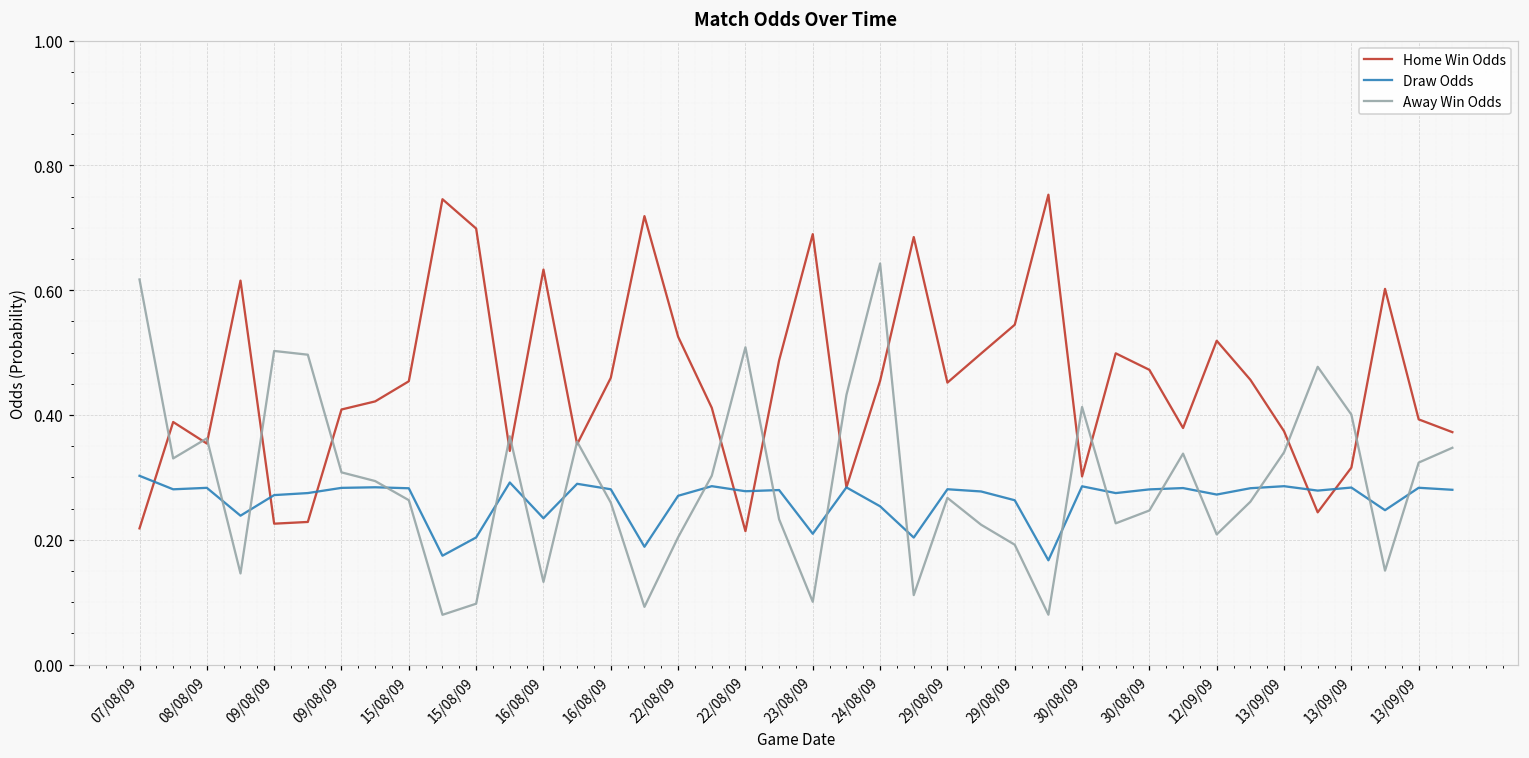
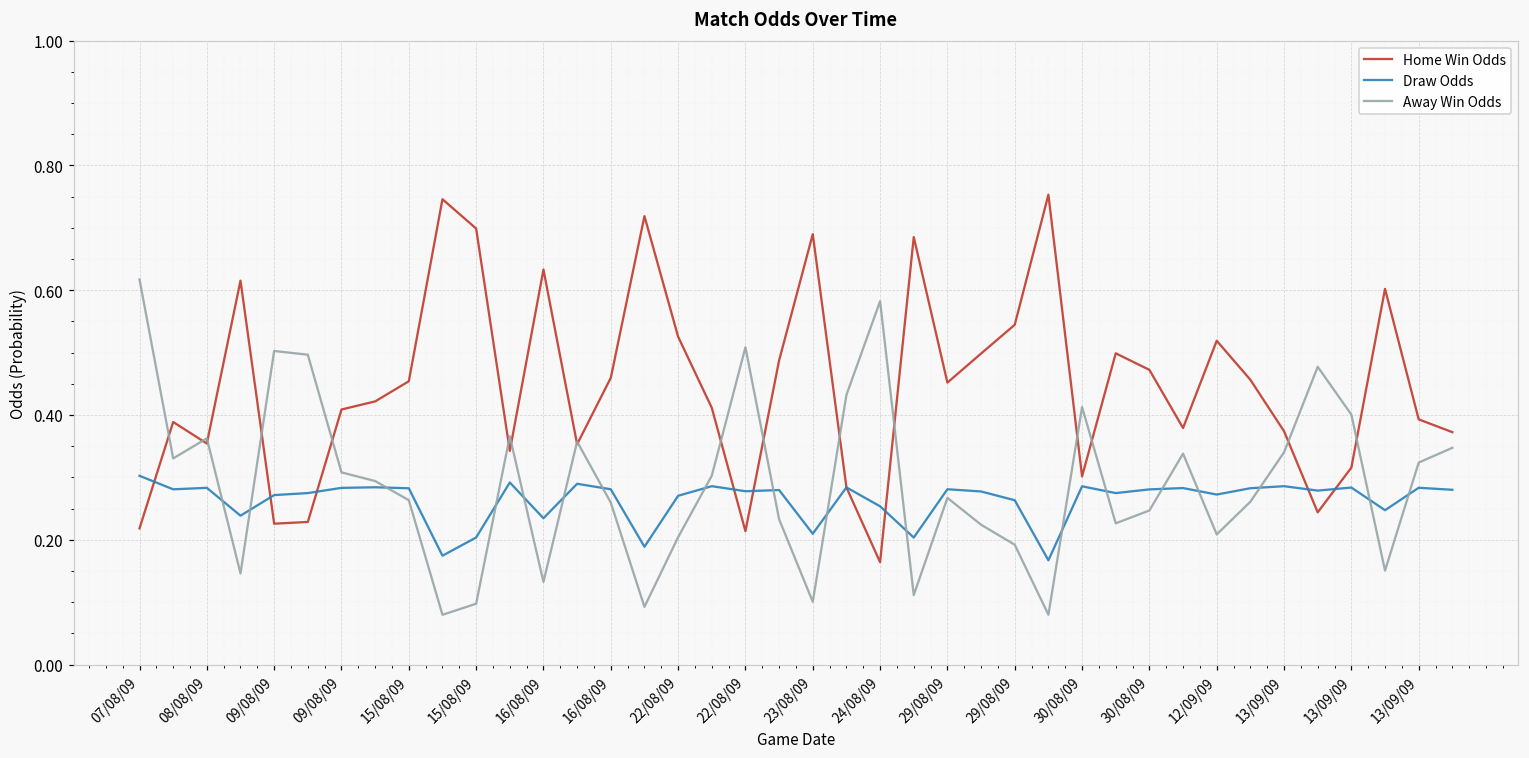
  {
    "Home Win Odds": {
      "07/08/09": 0.22,
-     "24/08/09": 0.45
+     "24/08/09": 0.16
    },
    "Draw Odds": {
      "07/08/09": 0.30,
      "24/08/09": 0.25
    },
    "Away Win Odds": {
      "07/08/09": 0.62,
-     "24/08/09": 0.64
+     "24/08/09": 0.58
    }
  }
